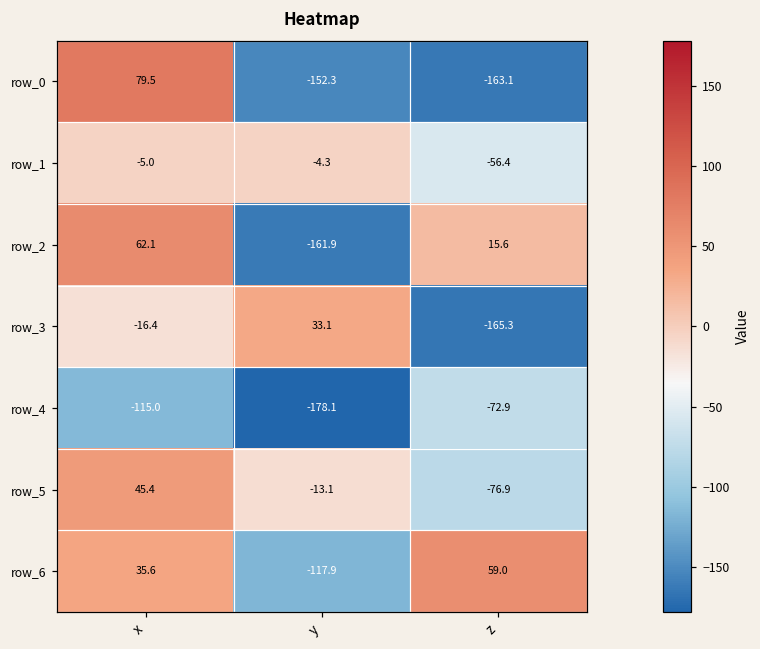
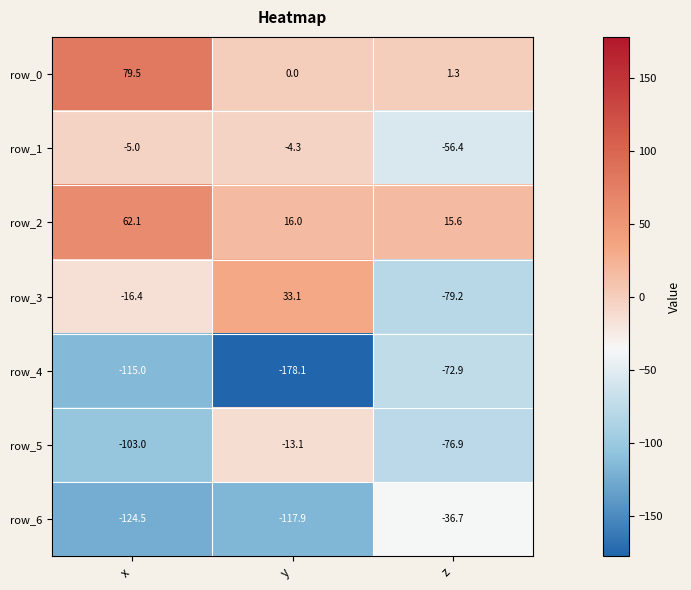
  {
    "row_0": {
      "x": 79.5,
-     "y": -152.3,
-     "z": -163.1
+     "y": 0.0,
+     "z": 1.3
    },
    "row_1": {
      "x": -5.0,
      "y": -4.3,
      "z": -56.4
    },
    "row_2": {
      "x": 62.1,
-     "y": -161.9,
+     "y": 16.0,
      "z": 15.6
    },
    "row_3": {
      "x": -16.4,
      "y": 33.1,
-     "z": -165.3
+     "z": -79.2
    },
    "row_4": {
      "x": -115.0,
      "y": -178.1,
      "z": -72.9
    },
    "row_5": {
-     "x": 45.4,
+     "x": -103.0,
      "y": -13.1,
      "z": -76.9
    },
    "row_6": {
-     "x": 35.6,
+     "x": -124.5,
      "y": -117.9,
-     "z": 59.0
+     "z": -36.7
    }
  }
